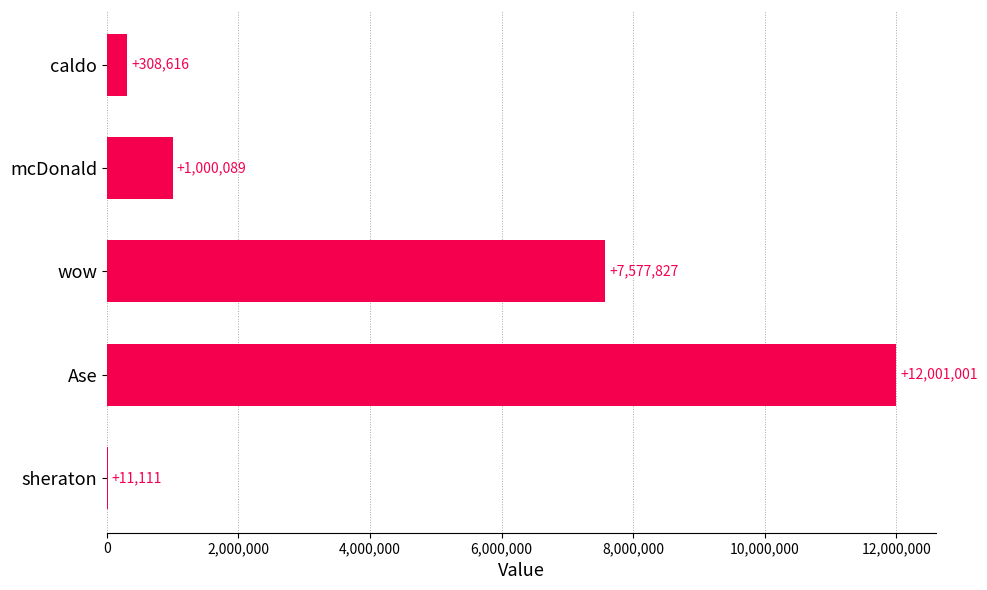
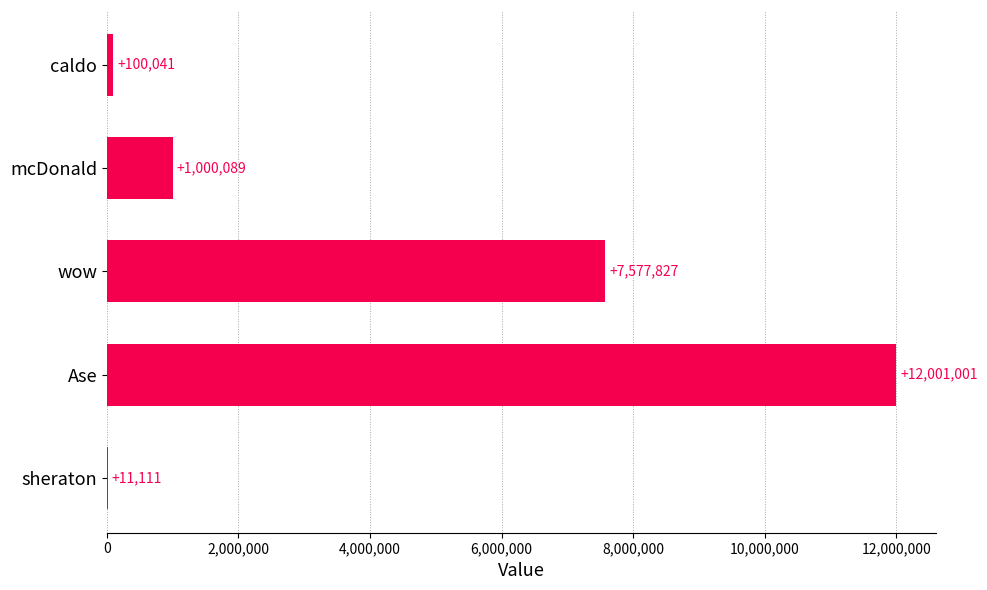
  {
-   "caldo": "+308,616",
+   "caldo": "+100,041",
    "mcDonald": "+1,000,089",
    "wow": "+7,577,827",
    "Ase": "+12,001,001",
    "sheraton": "+11,111"
  }
